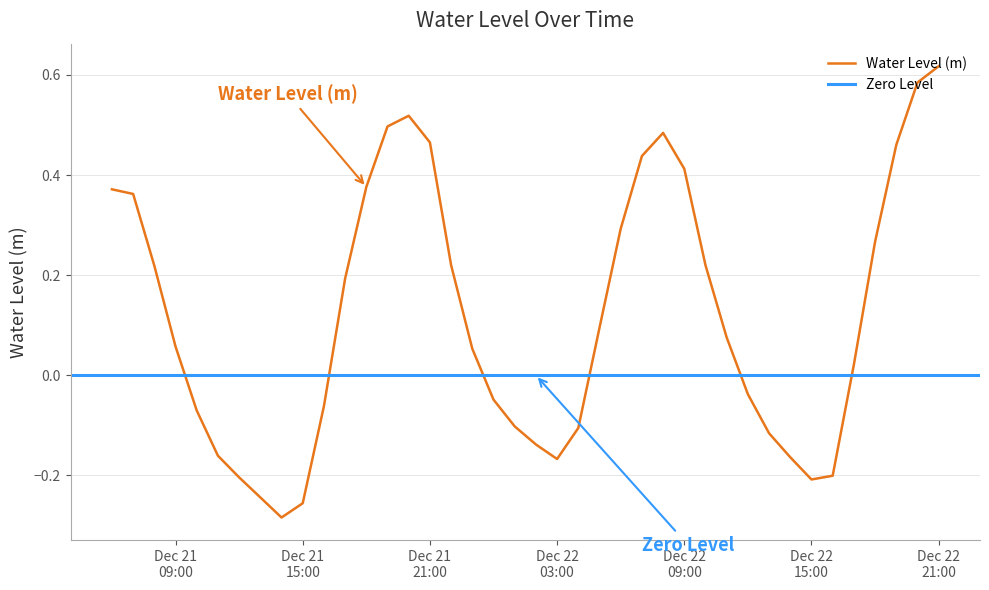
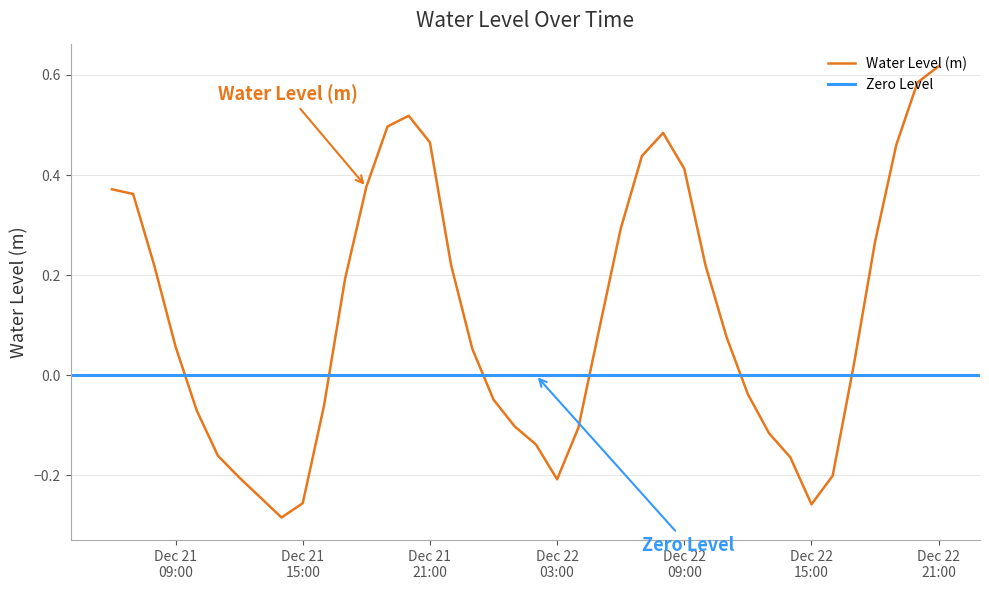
  {
    "Dec 21 09:00": 0.06,
    "Dec 21 15:00": -0.26,
    "Dec 21 21:00": 0.47,
-   "Dec 22 03:00": -0.17,
+   "Dec 22 03:00": -0.21,
    "Dec 22 09:00": 0.41,
-   "Dec 22 15:00": -0.21,
+   "Dec 22 15:00": -0.26,
    "Dec 22 21:00": 0.62
  }
